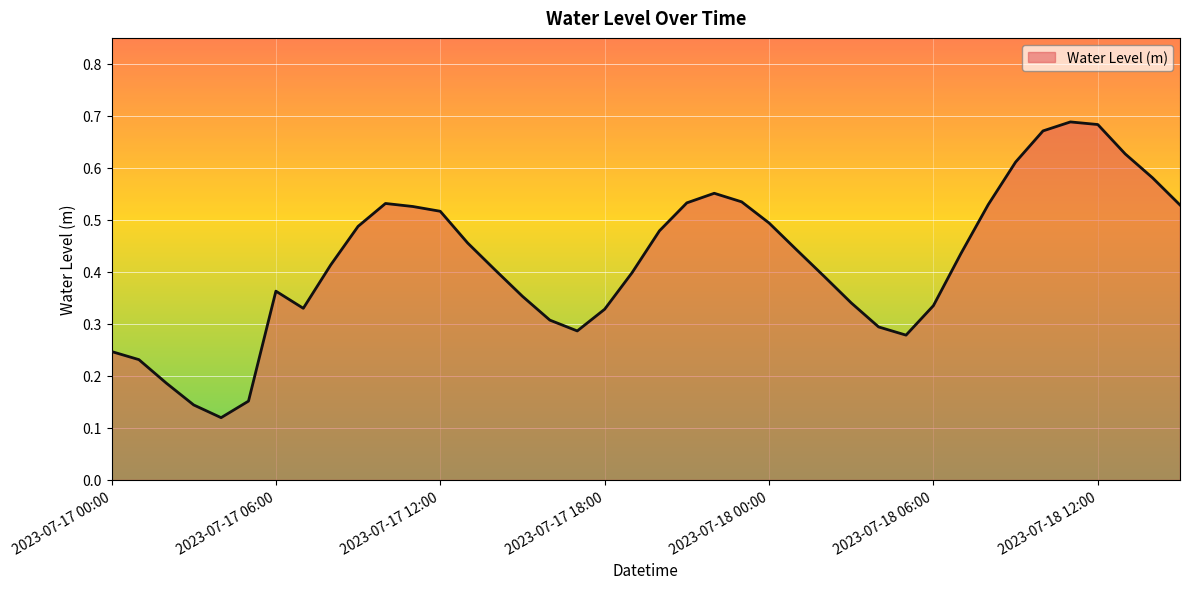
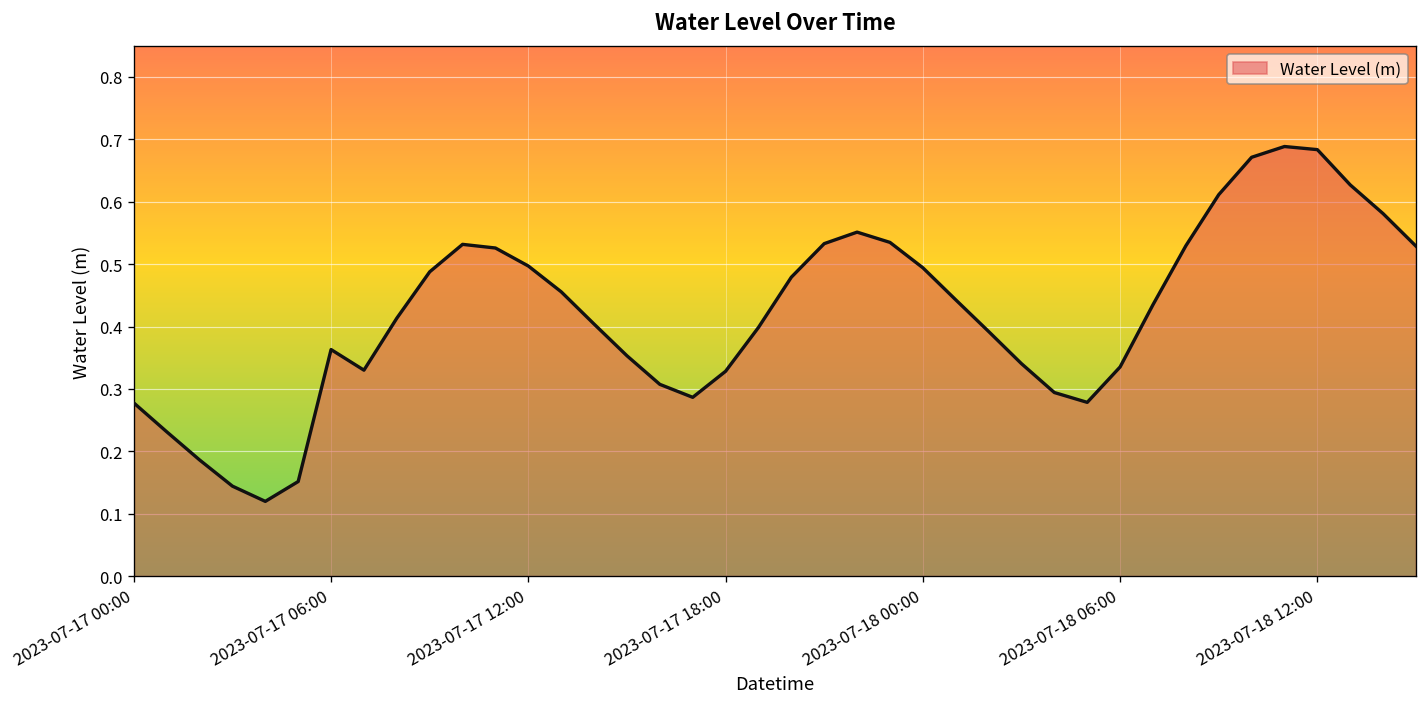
  {
-   "2023-07-17 00:00": 0.25,
+   "2023-07-17 00:00": 0.28,
    "2023-07-17 06:00": 0.36,
-   "2023-07-17 12:00": 0.52,
+   "2023-07-17 12:00": 0.50,
    "2023-07-17 18:00": 0.33,
    "2023-07-18 00:00": 0.49,
    "2023-07-18 06:00": 0.34,
    "2023-07-18 12:00": 0.68
  }
